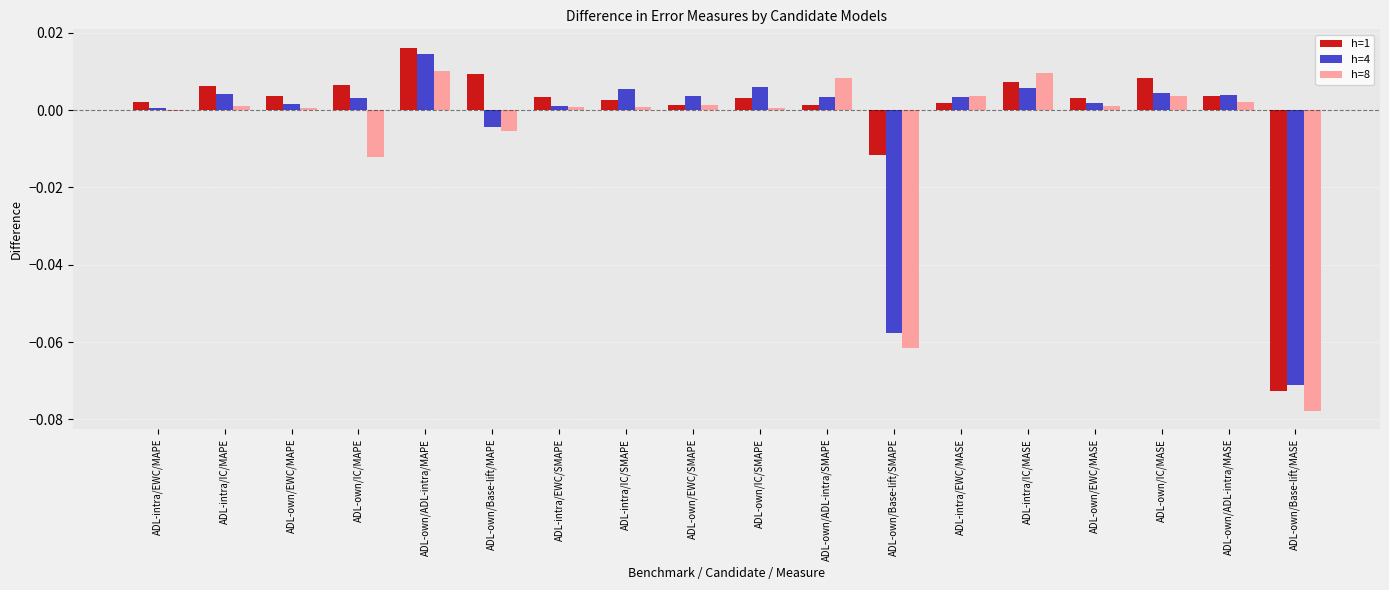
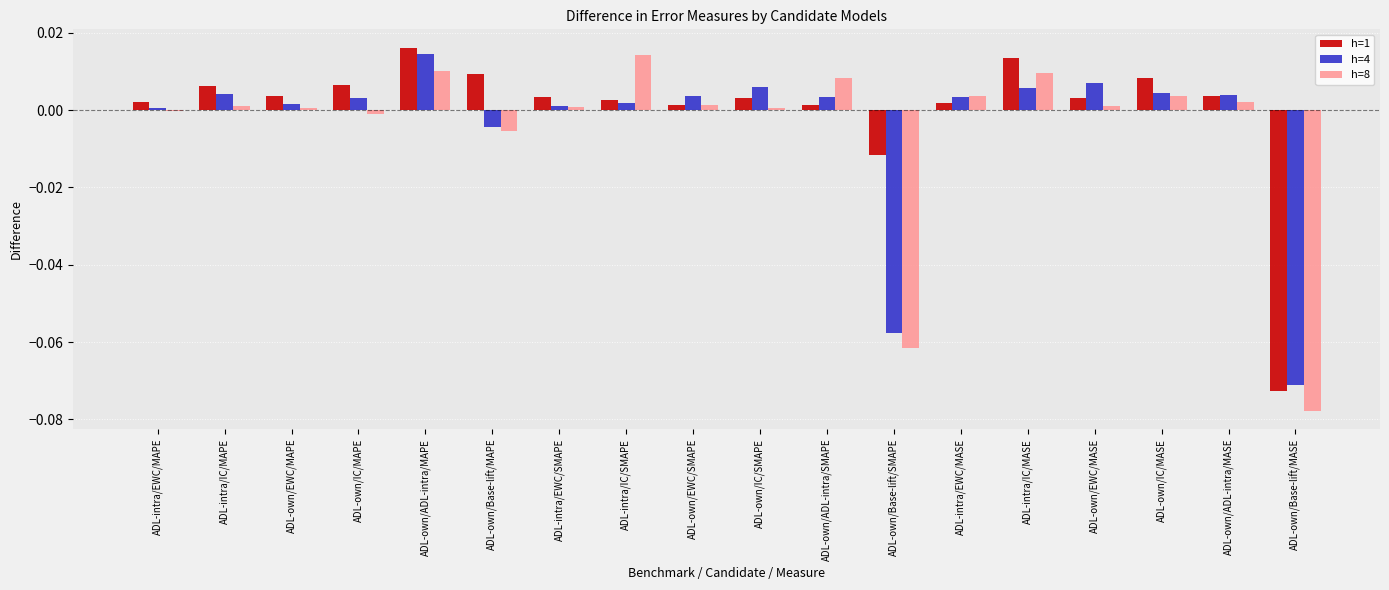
  {
    "h=1": {
      "ADL-intra/EWC/MAPE": 0.002,
      "ADL-intra/IC/MAPE": 0.006,
      "ADL-own/EWC/MAPE": 0.004,
      "ADL-own/IC/MAPE": 0.006,
      "ADL-own/ADL-intra/MAPE": 0.016,
      "ADL-own/Base-lift/MAPE": 0.009,
      "ADL-intra/EWC/SMAPE": 0.003,
      "ADL-intra/IC/SMAPE": 0.003,
      "ADL-own/EWC/SMAPE": 0.001,
      "ADL-own/IC/SMAPE": 0.003,
      "ADL-own/ADL-intra/SMAPE": 0.001,
      "ADL-own/Base-lift/SMAPE": -0.012,
      "ADL-intra/EWC/MASE": 0.002,
-     "ADL-intra/IC/MASE": 0.007,
+     "ADL-intra/IC/MASE": 0.013,
      "ADL-own/EWC/MASE": 0.003,
      "ADL-own/IC/MASE": 0.008,
      "ADL-own/ADL-intra/MASE": 0.004,
      "ADL-own/Base-lift/MASE": -0.073
    },
    "h=4": {
      "ADL-intra/IC/MAPE": 0.004,
      "ADL-own/EWC/MAPE": 0.001,
      "ADL-own/IC/MAPE": 0.003,
      "ADL-own/ADL-intra/MAPE": 0.015,
      "ADL-own/Base-lift/MAPE": -0.005,
      "ADL-intra/EWC/SMAPE": 0.001,
-     "ADL-intra/IC/SMAPE": 0.005,
+     "ADL-intra/IC/SMAPE": 0.002,
      "ADL-own/EWC/SMAPE": 0.004,
      "ADL-own/IC/SMAPE": 0.006,
      "ADL-own/ADL-intra/SMAPE": 0.003,
      "ADL-own/Base-lift/SMAPE": -0.058,
      "ADL-intra/EWC/MASE": 0.003,
      "ADL-intra/IC/MASE": 0.006,
-     "ADL-own/EWC/MASE": 0.002,
+     "ADL-own/EWC/MASE": 0.007,
      "ADL-own/IC/MASE": 0.004,
      "ADL-own/ADL-intra/MASE": 0.004,
      "ADL-own/Base-lift/MASE": -0.071
    },
    "h=8": {
      "ADL-intra/IC/MAPE": 0.001,
-     "ADL-own/IC/MAPE": -0.012,
+     "ADL-own/IC/MAPE": -0.001,
      "ADL-own/ADL-intra/MAPE": 0.010,
      "ADL-own/Base-lift/MAPE": -0.005,
      "ADL-intra/EWC/SMAPE": 0.001,
-     "ADL-intra/IC/SMAPE": 0.001,
+     "ADL-intra/IC/SMAPE": 0.014,
      "ADL-own/EWC/SMAPE": 0.001,
      "ADL-own/ADL-intra/SMAPE": 0.008,
      "ADL-own/Base-lift/SMAPE": -0.061,
      "ADL-intra/EWC/MASE": 0.004,
      "ADL-intra/IC/MASE": 0.010,
      "ADL-own/EWC/MASE": 0.001,
      "ADL-own/IC/MASE": 0.004,
      "ADL-own/ADL-intra/MASE": 0.002,
      "ADL-own/Base-lift/MASE": -0.078
    }
  }
